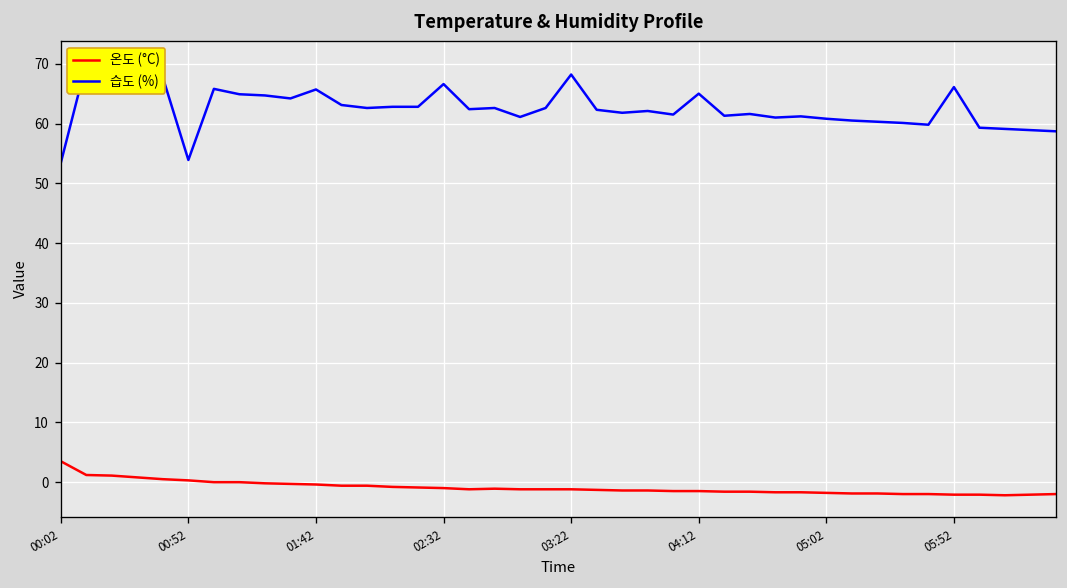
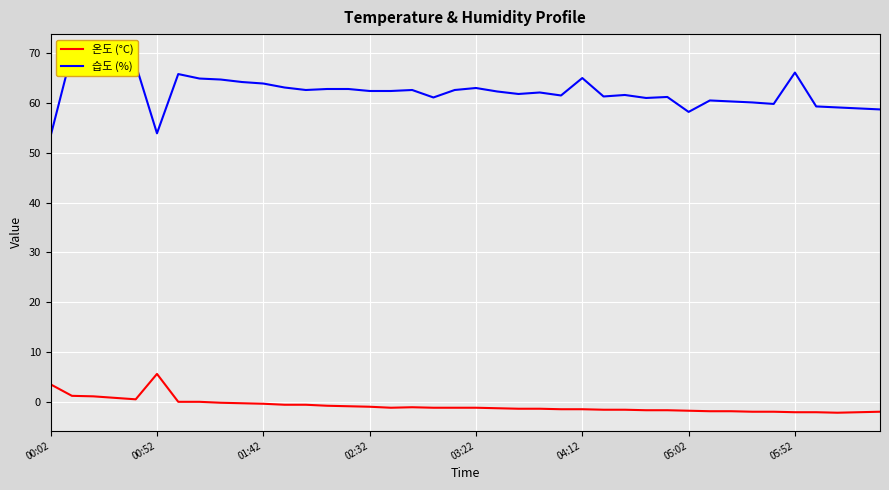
  {
    "온도 (°C)": {
      "00:02": 4,
-     "00:52": 0,
+     "00:52": 6,
      "01:42": 0,
      "02:32": -1,
      "03:22": -1,
      "04:12": -1,
      "05:02": -2,
      "05:52": -2
    },
    "습도 (%)": {
      "00:02": 53,
      "00:52": 54,
-     "01:42": 66,
-     "02:32": 67,
-     "03:22": 68,
+     "01:42": 64,
+     "02:32": 62,
+     "03:22": 63,
      "04:12": 65,
-     "05:02": 61,
+     "05:02": 58,
      "05:52": 66
    }
  }
